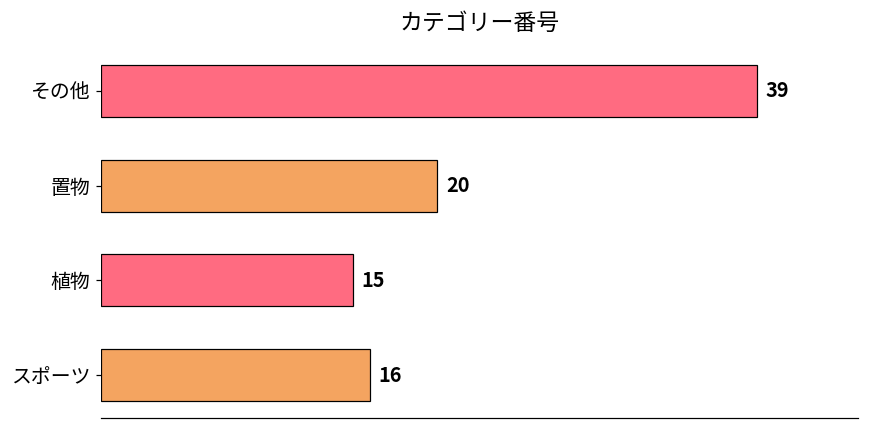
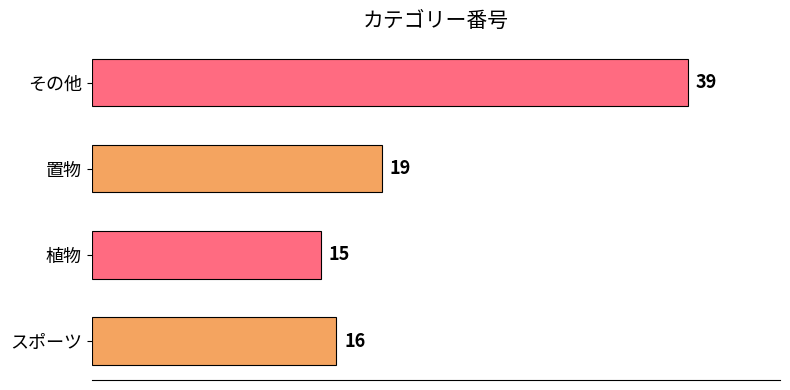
  {
    "その他": 39,
-   "置物": 20,
+   "置物": 19,
    "植物": 15,
    "スポーツ": 16
  }
